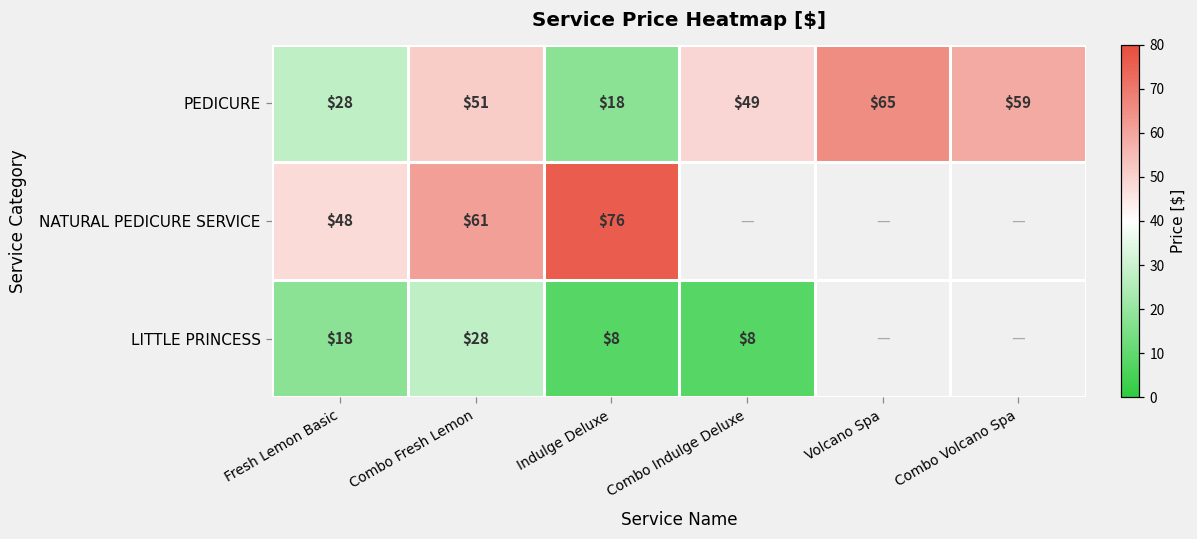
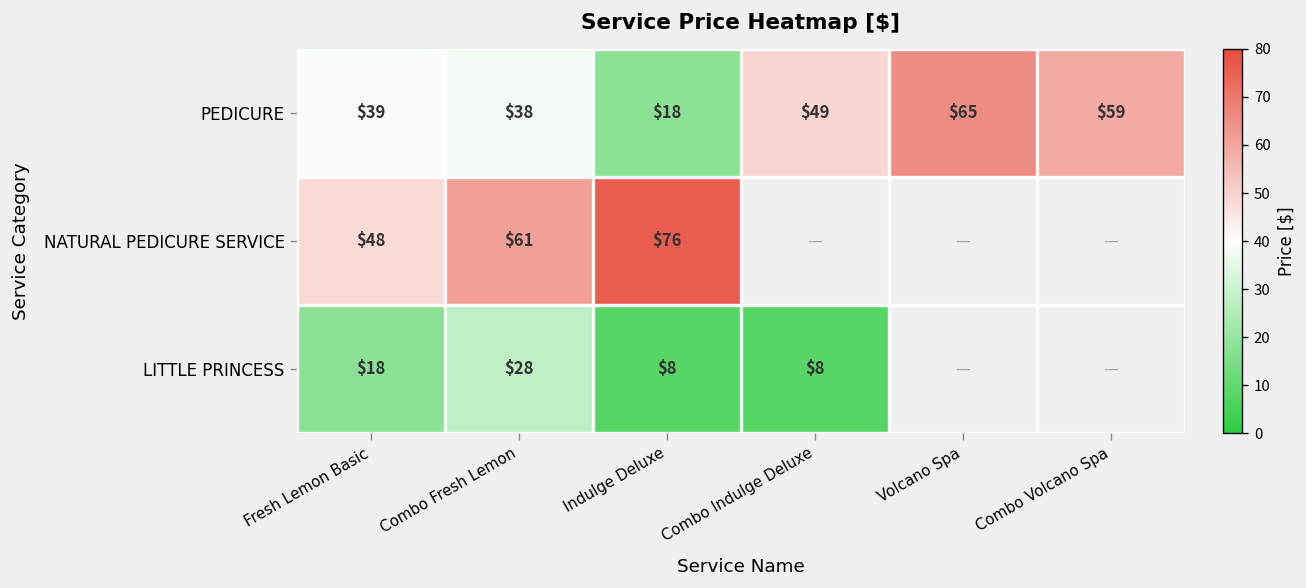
  {
    "PEDICURE": {
-     "Fresh Lemon Basic": "$28",
-     "Combo Fresh Lemon": "$51",
+     "Fresh Lemon Basic": "$39",
+     "Combo Fresh Lemon": "$38",
      "Indulge Deluxe": "$18",
      "Combo Indulge Deluxe": "$49",
      "Volcano Spa": "$65",
      "Combo Volcano Spa": "$59"
    },
    "NATURAL PEDICURE SERVICE": {
      "Fresh Lemon Basic": "$48",
      "Combo Fresh Lemon": "$61",
      "Indulge Deluxe": "$76"
    },
    "LITTLE PRINCESS": {
      "Fresh Lemon Basic": "$18",
      "Combo Fresh Lemon": "$28",
      "Indulge Deluxe": "$8",
      "Combo Indulge Deluxe": "$8"
    }
  }
